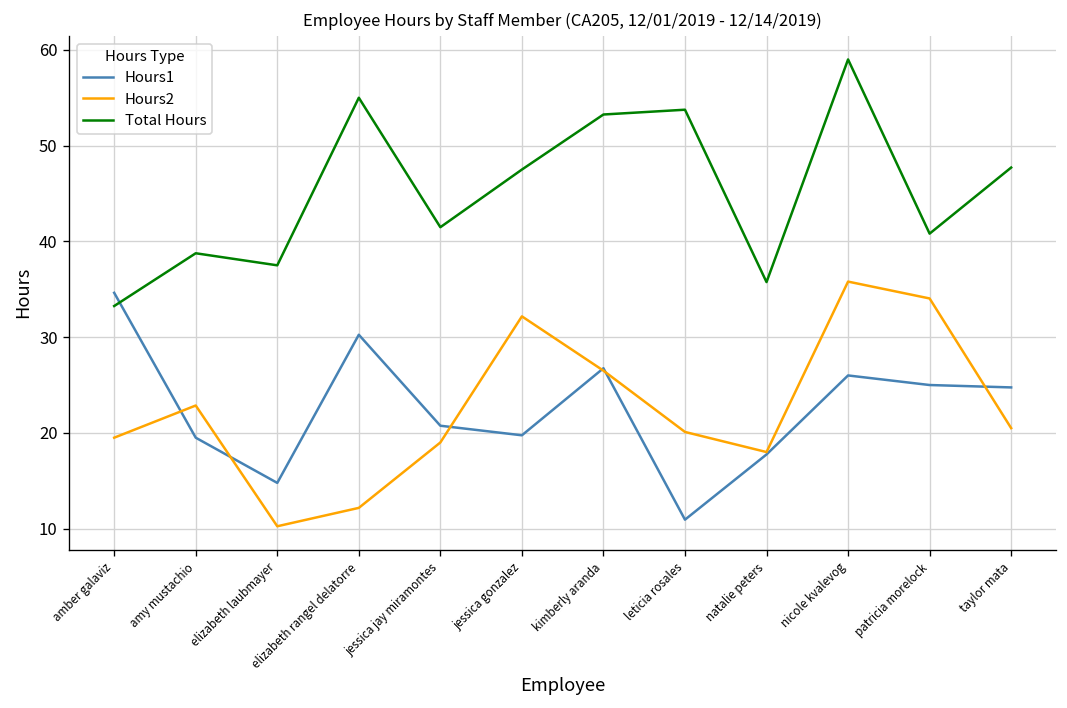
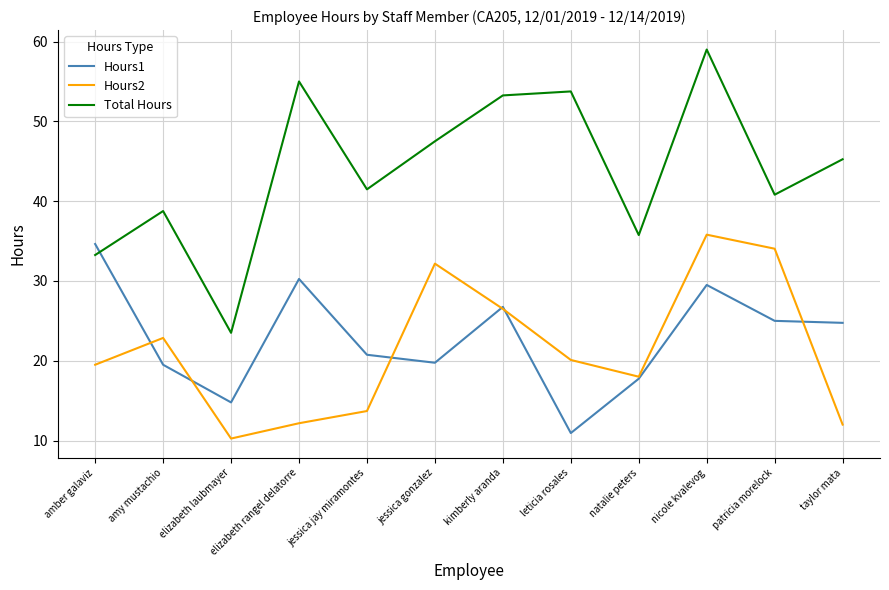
  {
    "Hours1": {
      "amber galaviz": 35,
      "amy mustachio": 20,
      "elizabeth laubmayer": 15,
      "elizabeth rangel delatorre": 30,
      "jessica jay miramontes": 21,
      "jessica gonzalez": 20,
      "leticia rosales": 11,
-     "nicole kvalevog": 26,
+     "nicole kvalevog": 30,
      "patricia morelock": 25,
      "taylor mata": 25
    },
    "Hours2": {
      "amber galaviz": 20,
      "amy mustachio": 23,
      "elizabeth laubmayer": 10,
      "elizabeth rangel delatorre": 12,
-     "jessica jay miramontes": 19,
+     "jessica jay miramontes": 14,
      "jessica gonzalez": 32,
      "leticia rosales": 20,
      "nicole kvalevog": 36,
      "patricia morelock": 34,
-     "taylor mata": 21
+     "taylor mata": 12
    },
    "Total Hours": {
      "amber galaviz": 33,
      "amy mustachio": 39,
-     "elizabeth laubmayer": 38,
+     "elizabeth laubmayer": 24,
      "elizabeth rangel delatorre": 55,
      "jessica jay miramontes": 41,
      "jessica gonzalez": 48,
      "kimberly aranda": 53,
      "leticia rosales": 54,
      "natalie peters": 36,
      "nicole kvalevog": 59,
      "patricia morelock": 41,
-     "taylor mata": 48
+     "taylor mata": 45
    }
  }
